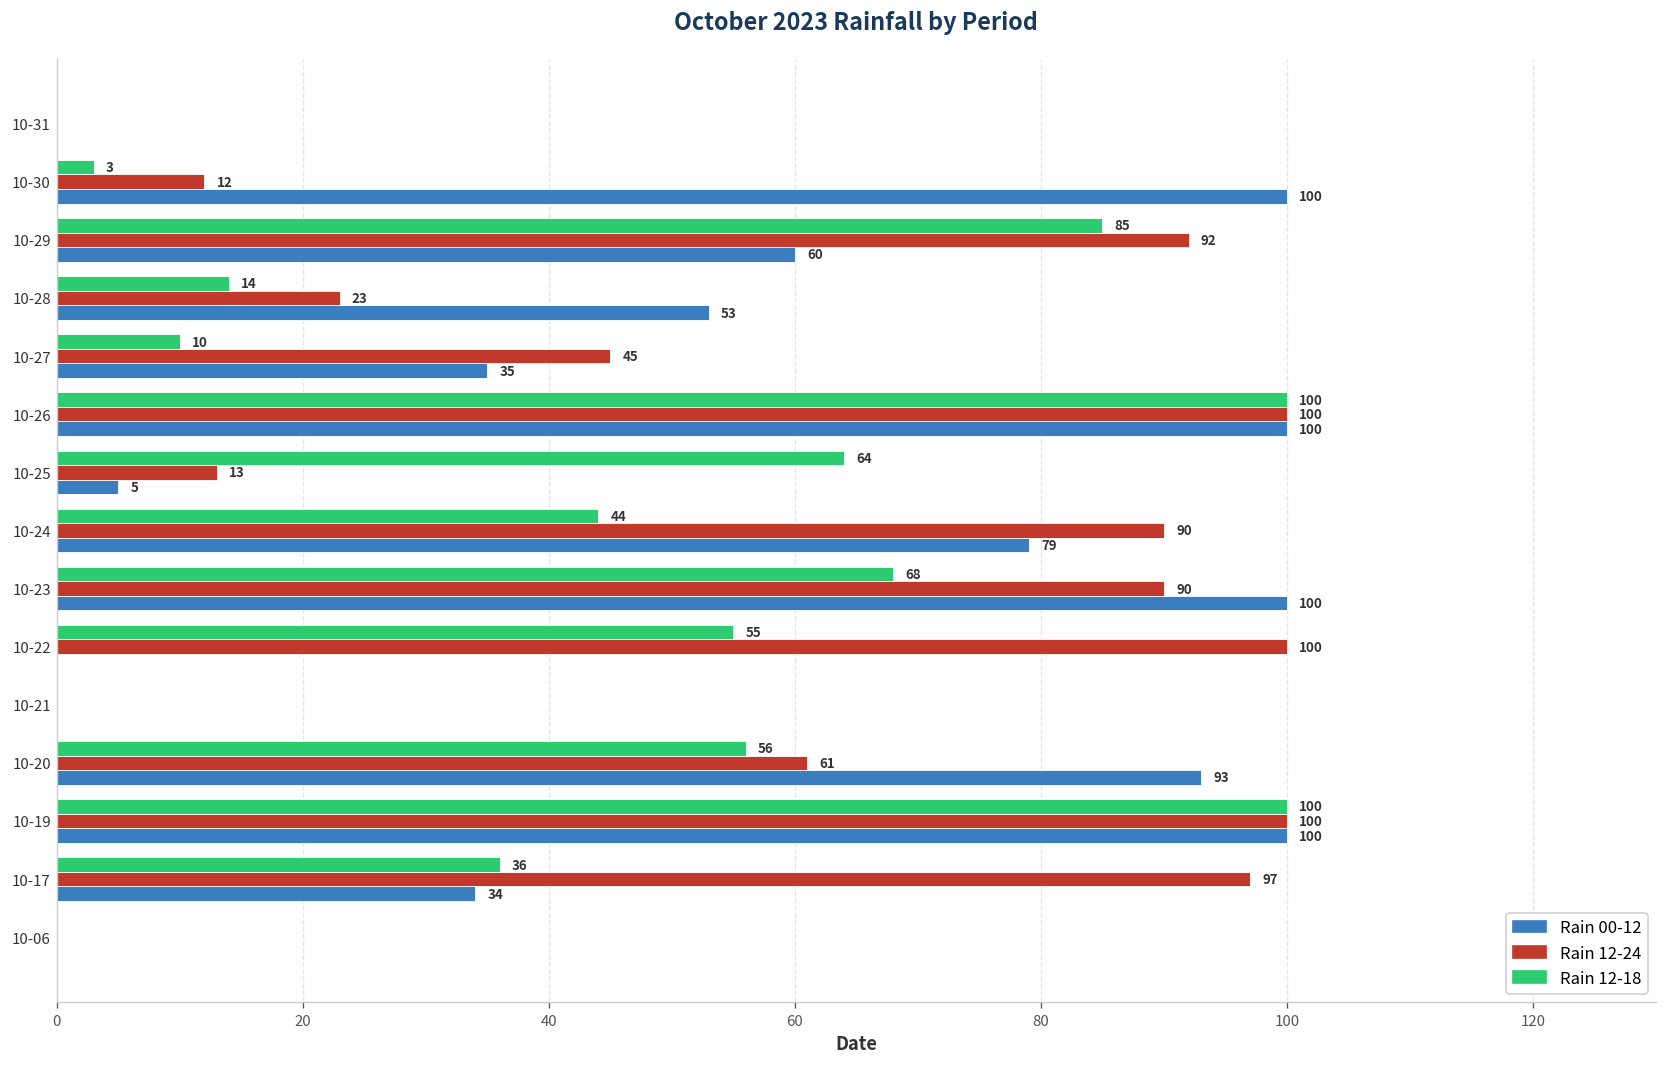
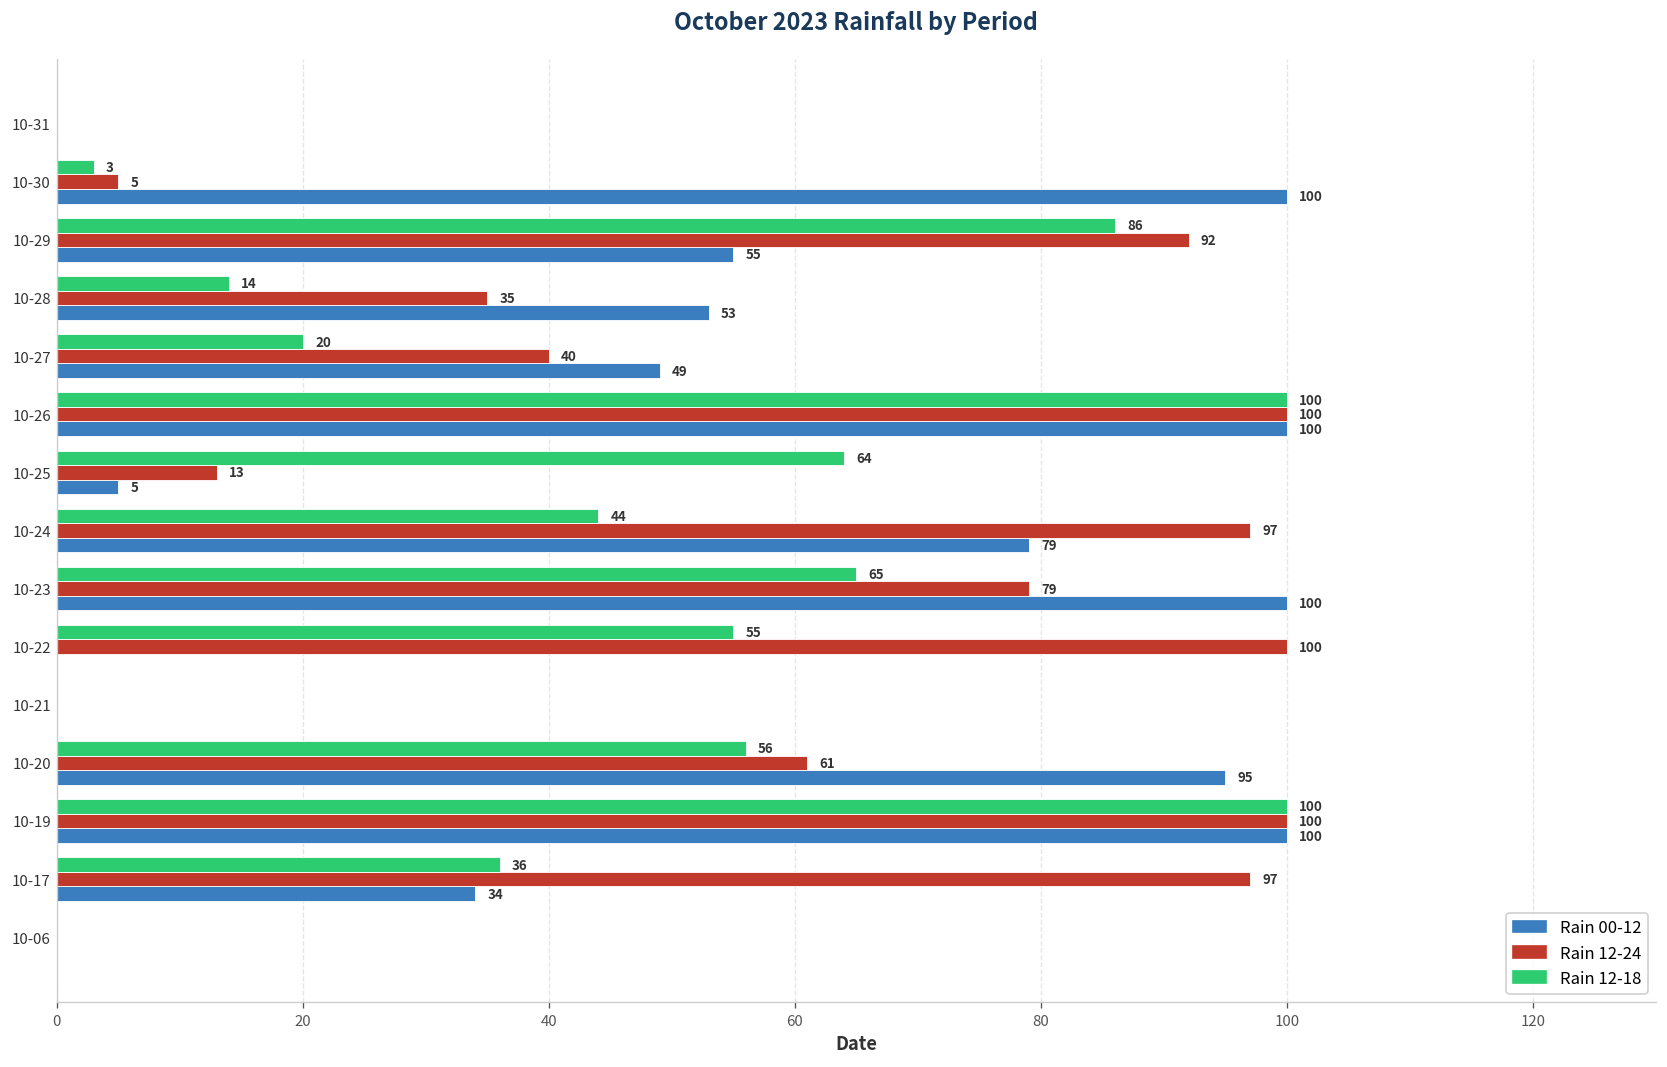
  {
    "Rain 00-12": {
      "10-30": 100,
-     "10-29": 60,
+     "10-29": 55,
      "10-28": 53,
-     "10-27": 35,
+     "10-27": 49,
      "10-26": 100,
      "10-25": 5,
      "10-24": 79,
      "10-23": 100,
-     "10-20": 93,
+     "10-20": 95,
      "10-19": 100,
      "10-17": 34
    },
    "Rain 12-24": {
-     "10-30": 12,
+     "10-30": 5,
      "10-29": 92,
-     "10-28": 23,
-     "10-27": 45,
+     "10-28": 35,
+     "10-27": 40,
      "10-26": 100,
      "10-25": 13,
-     "10-24": 90,
-     "10-23": 90,
+     "10-24": 97,
+     "10-23": 79,
      "10-22": 100,
      "10-20": 61,
      "10-19": 100,
      "10-17": 97
    },
    "Rain 12-18": {
      "10-30": 3,
-     "10-29": 85,
+     "10-29": 86,
      "10-28": 14,
-     "10-27": 10,
+     "10-27": 20,
      "10-26": 100,
      "10-25": 64,
      "10-24": 44,
-     "10-23": 68,
+     "10-23": 65,
      "10-22": 55,
      "10-20": 56,
      "10-19": 100,
      "10-17": 36
    }
  }
